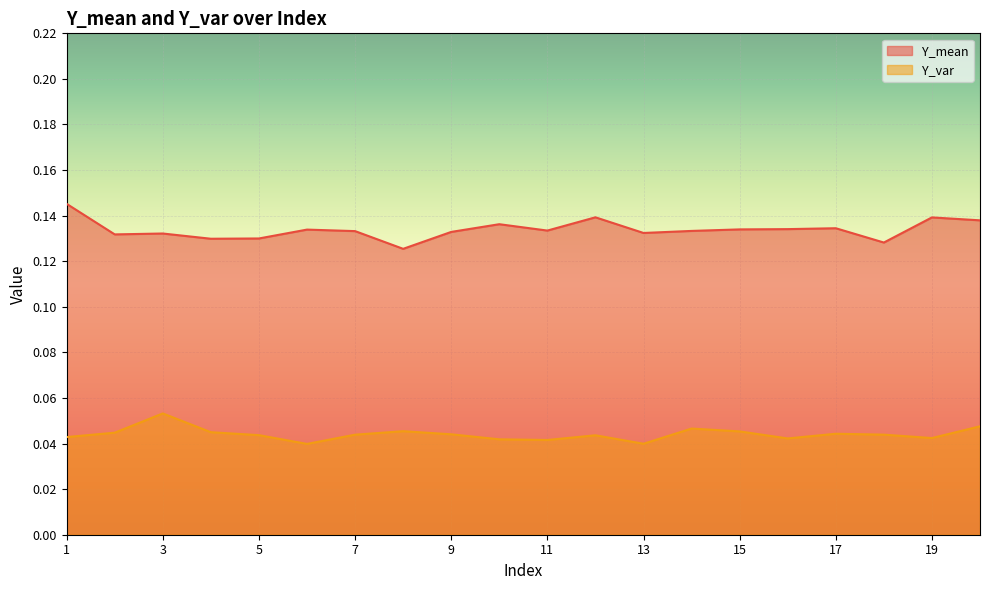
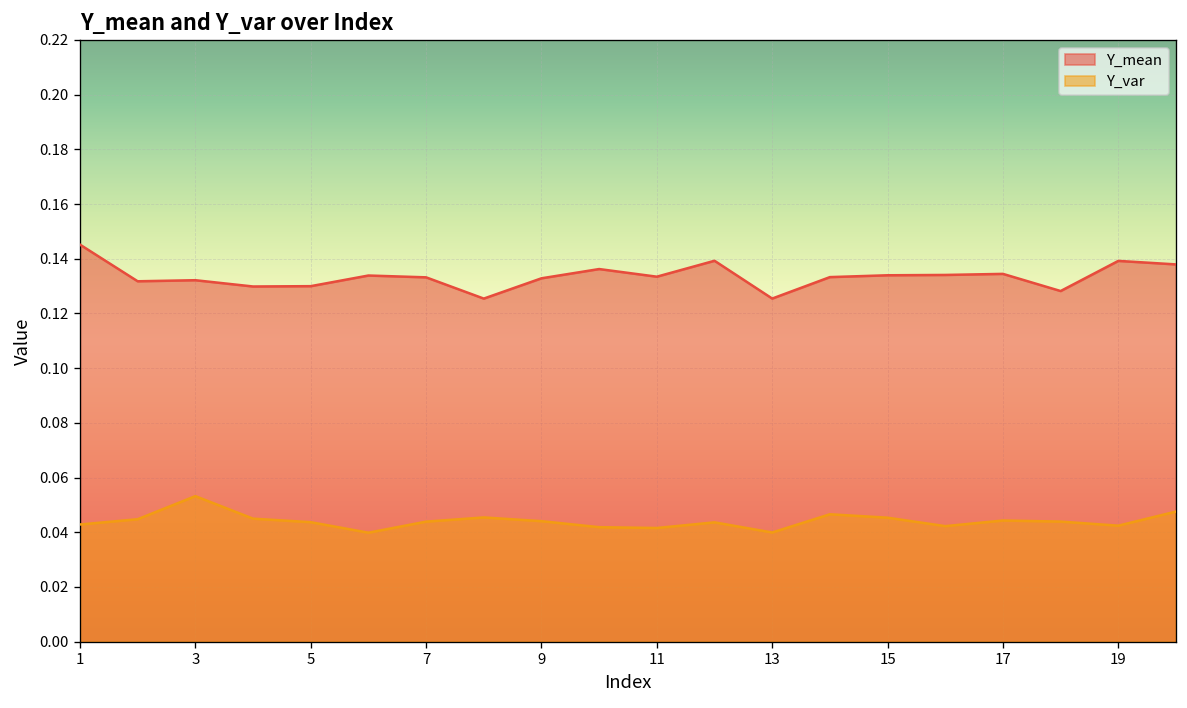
  {
    "Y_mean": {
      "1": 0.145,
      "3": 0.132,
      "5": 0.130,
      "7": 0.133,
      "9": 0.133,
      "11": 0.133,
-     "13": 0.132,
+     "13": 0.125,
      "15": 0.134,
      "17": 0.134,
      "19": 0.139
    },
    "Y_var": {
      "1": 0.043,
      "3": 0.053,
      "5": 0.044,
      "7": 0.044,
      "9": 0.044,
      "11": 0.042,
      "13": 0.040,
      "15": 0.045,
      "17": 0.044,
      "19": 0.042
    }
  }
